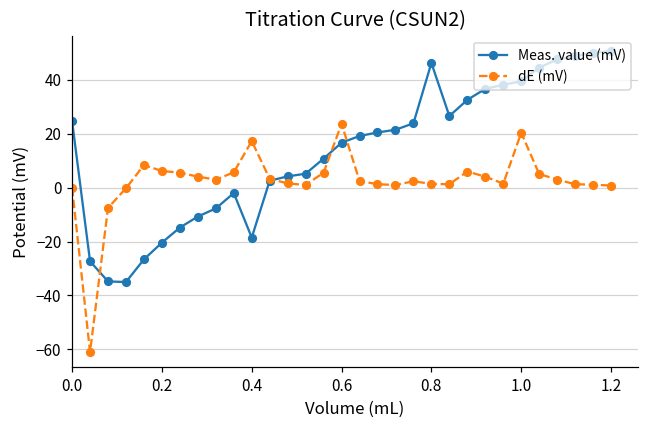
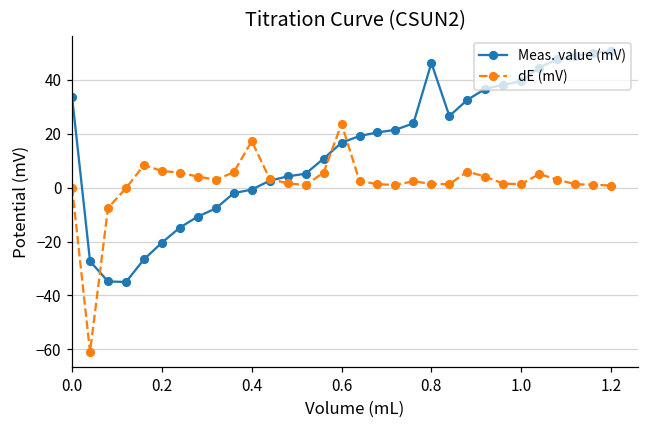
  {
    "Meas. value (mV)": {
-     "0.0": 25,
+     "0.0": 34,
      "0.2": -20,
-     "0.4": -19,
+     "0.4": -1,
      "0.6": 17,
      "0.8": 46
    },
    "dE (mV)": {
      "0.0": 0,
      "0.2": 6,
      "0.4": 17,
      "0.6": 24,
      "0.8": 1,
-     "1.0": 20,
+     "1.0": 1,
      "1.2": 1
    }
  }
